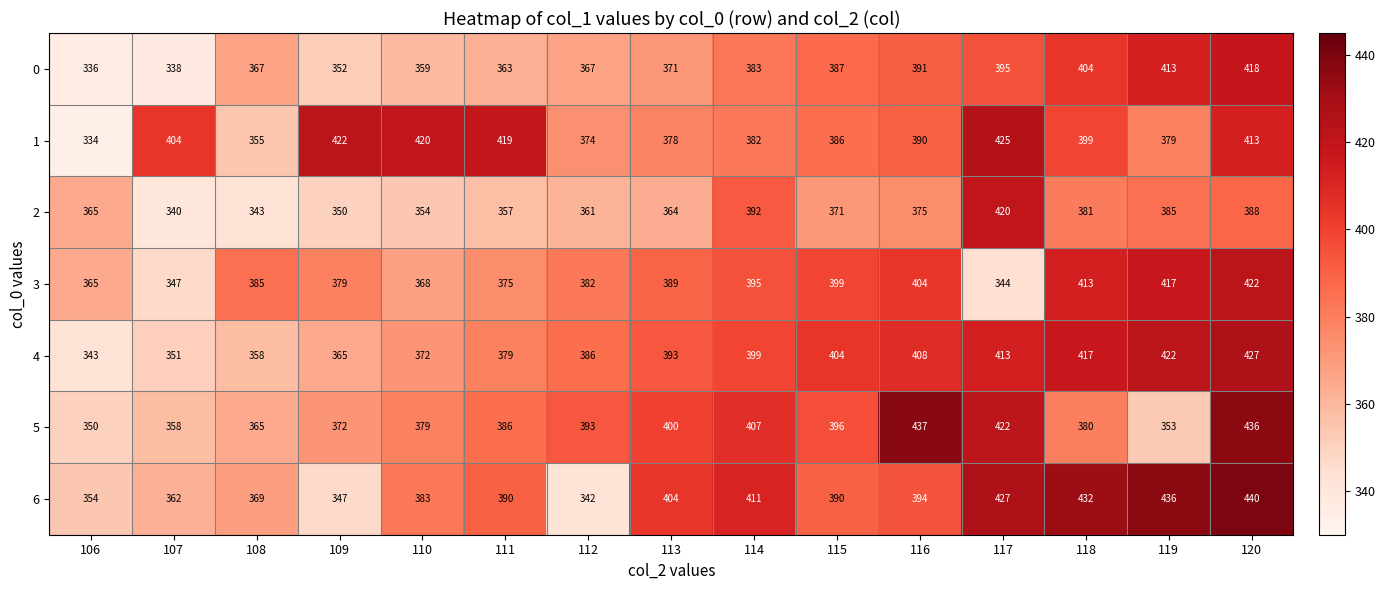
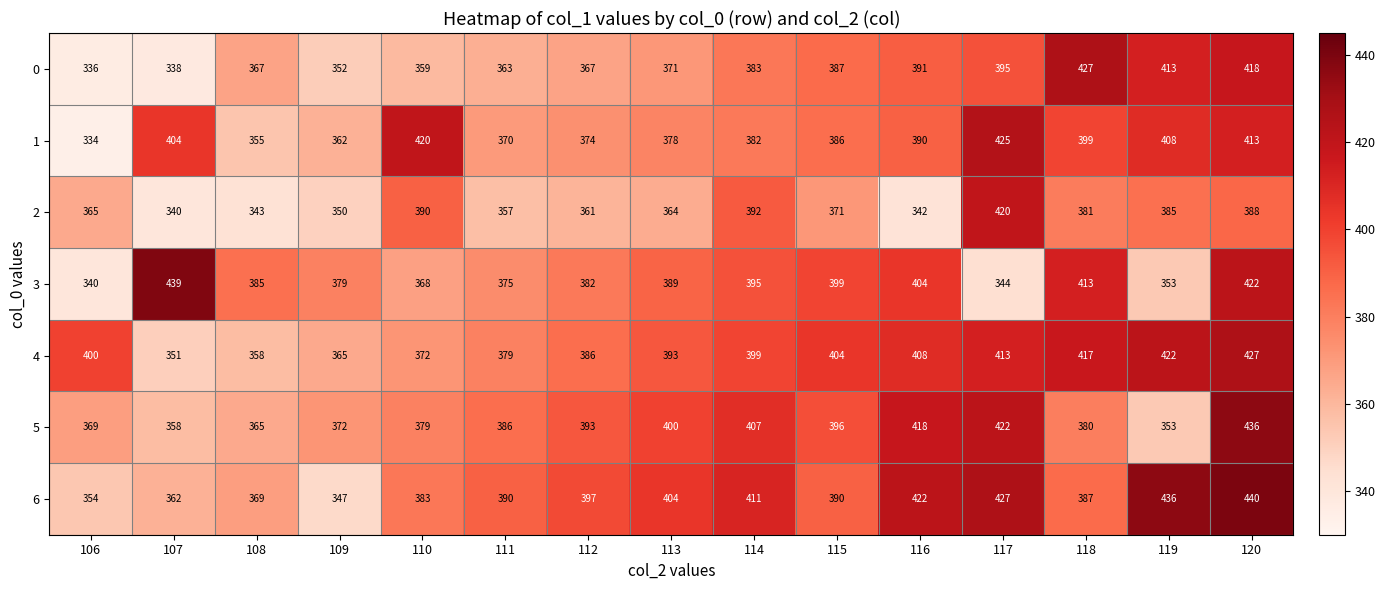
  {
    "0": {
      "106": 336,
      "107": 338,
      "108": 367,
      "109": 352,
      "110": 359,
      "111": 363,
      "112": 367,
      "113": 371,
      "114": 383,
      "115": 387,
      "116": 391,
      "117": 395,
-     "118": 404,
+     "118": 427,
      "119": 413,
      "120": 418
    },
    "1": {
      "106": 334,
      "107": 404,
      "108": 355,
-     "109": 422,
+     "109": 362,
      "110": 420,
-     "111": 419,
+     "111": 370,
      "112": 374,
      "113": 378,
      "114": 382,
      "115": 386,
      "116": 390,
      "117": 425,
      "118": 399,
-     "119": 379,
+     "119": 408,
      "120": 413
    },
    "2": {
      "106": 365,
      "107": 340,
      "108": 343,
      "109": 350,
-     "110": 354,
+     "110": 390,
      "111": 357,
      "112": 361,
      "113": 364,
      "114": 392,
      "115": 371,
-     "116": 375,
+     "116": 342,
      "117": 420,
      "118": 381,
      "119": 385,
      "120": 388
    },
    "3": {
-     "106": 365,
-     "107": 347,
+     "106": 340,
+     "107": 439,
      "108": 385,
      "109": 379,
      "110": 368,
      "111": 375,
      "112": 382,
      "113": 389,
      "114": 395,
      "115": 399,
      "116": 404,
      "117": 344,
      "118": 413,
-     "119": 417,
+     "119": 353,
      "120": 422
    },
    "4": {
-     "106": 343,
+     "106": 400,
      "107": 351,
      "108": 358,
      "109": 365,
      "110": 372,
      "111": 379,
      "112": 386,
      "113": 393,
      "114": 399,
      "115": 404,
      "116": 408,
      "117": 413,
      "118": 417,
      "119": 422,
      "120": 427
    },
    "5": {
-     "106": 350,
+     "106": 369,
      "107": 358,
      "108": 365,
      "109": 372,
      "110": 379,
      "111": 386,
      "112": 393,
      "113": 400,
      "114": 407,
      "115": 396,
-     "116": 437,
+     "116": 418,
      "117": 422,
      "118": 380,
      "119": 353,
      "120": 436
    },
    "6": {
      "106": 354,
      "107": 362,
      "108": 369,
      "109": 347,
      "110": 383,
      "111": 390,
-     "112": 342,
+     "112": 397,
      "113": 404,
      "114": 411,
      "115": 390,
-     "116": 394,
+     "116": 422,
      "117": 427,
-     "118": 432,
+     "118": 387,
      "119": 436,
      "120": 440
    }
  }
